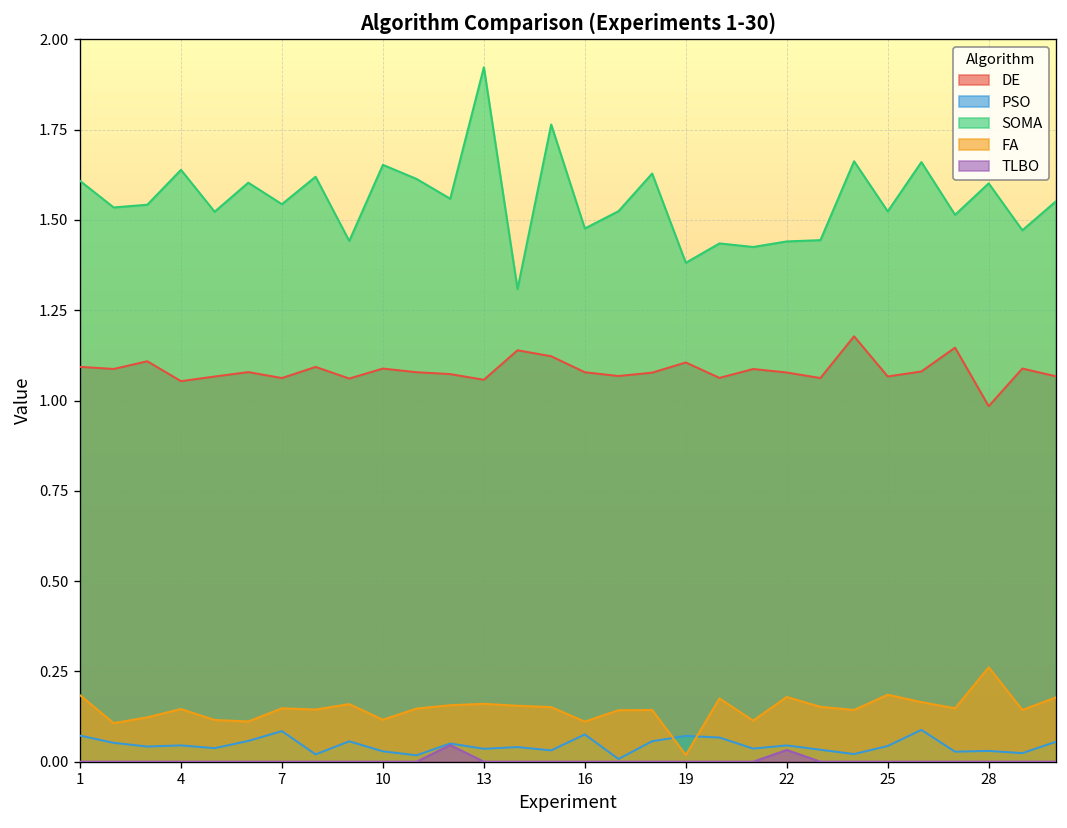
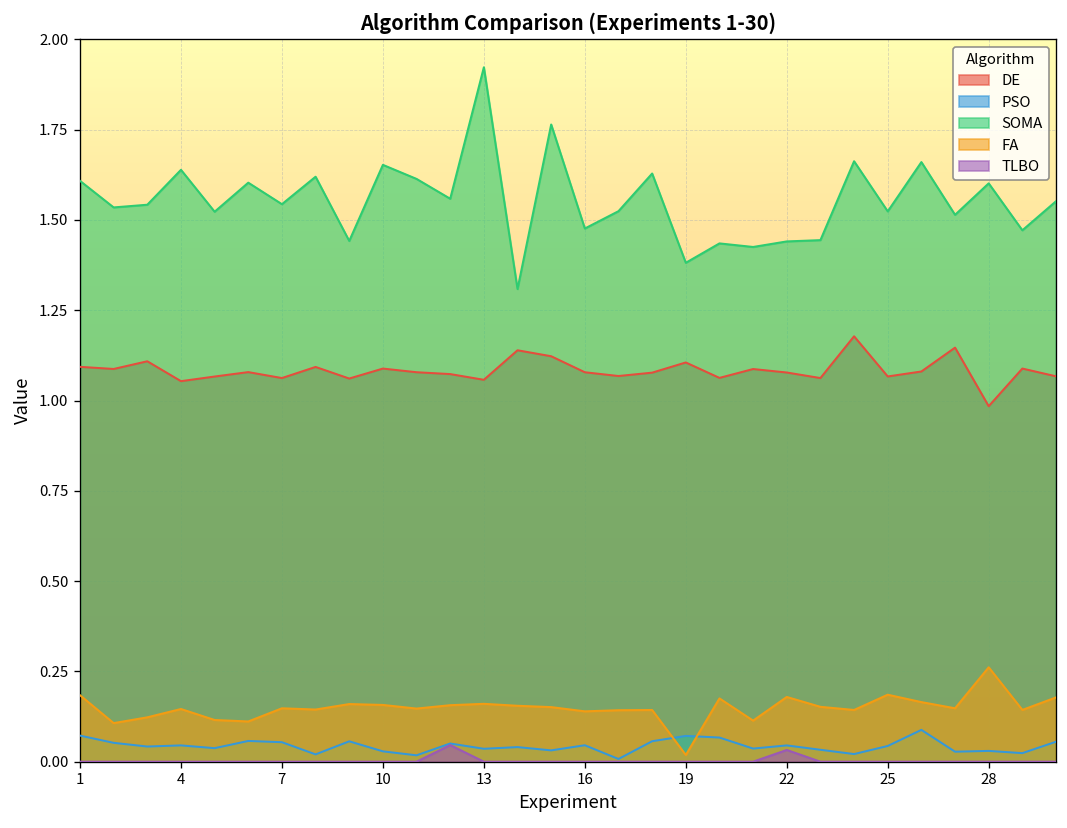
  {
    "DE": {
      "1": 1.09,
      "4": 1.05,
      "7": 1.06,
      "10": 1.09,
      "13": 1.06,
      "16": 1.08,
      "19": 1.11,
      "22": 1.08,
      "25": 1.07,
      "28": 0.98
    },
    "PSO": {
      "1": 0.07,
      "4": 0.05,
-     "7": 0.08,
+     "7": 0.05,
      "10": 0.03,
      "13": 0.04,
-     "16": 0.08,
+     "16": 0.05,
      "19": 0.07,
      "22": 0.05,
      "25": 0.04,
      "28": 0.03
    },
    "SOMA": {
      "1": 1.61,
      "4": 1.64,
      "7": 1.54,
      "10": 1.65,
      "13": 1.92,
      "16": 1.48,
      "19": 1.38,
      "22": 1.44,
      "25": 1.52
    },
    "FA": {
      "1": 0.18,
      "4": 0.15,
      "7": 0.15,
-     "10": 0.12,
+     "10": 0.16,
      "13": 0.16,
-     "16": 0.11,
+     "16": 0.14,
      "19": 0.02,
      "22": 0.18,
      "25": 0.19,
      "28": 0.26
    },
    "TLBO": {
      "1": 0.00,
      "4": 0.00,
      "7": 0.00,
      "10": 0.00,
      "13": 0.00,
      "16": 0.00,
      "19": 0.00,
      "22": 0.03,
      "25": 0.00,
      "28": 0.00
    }
  }
